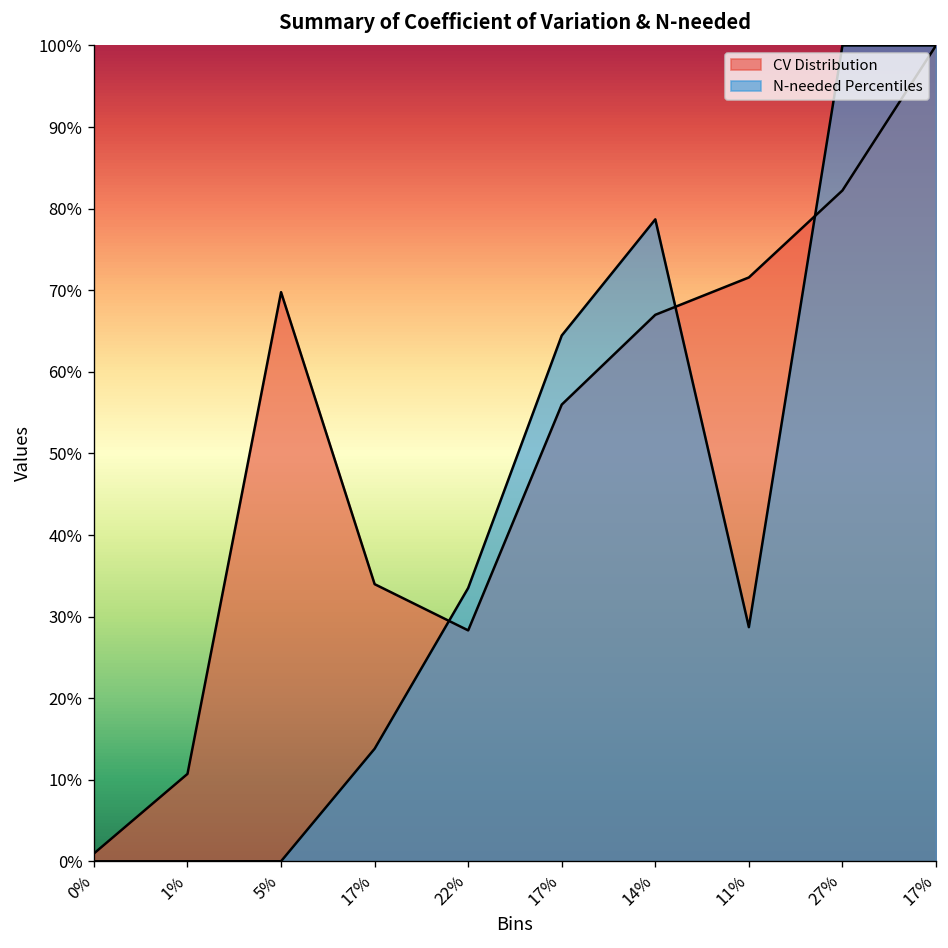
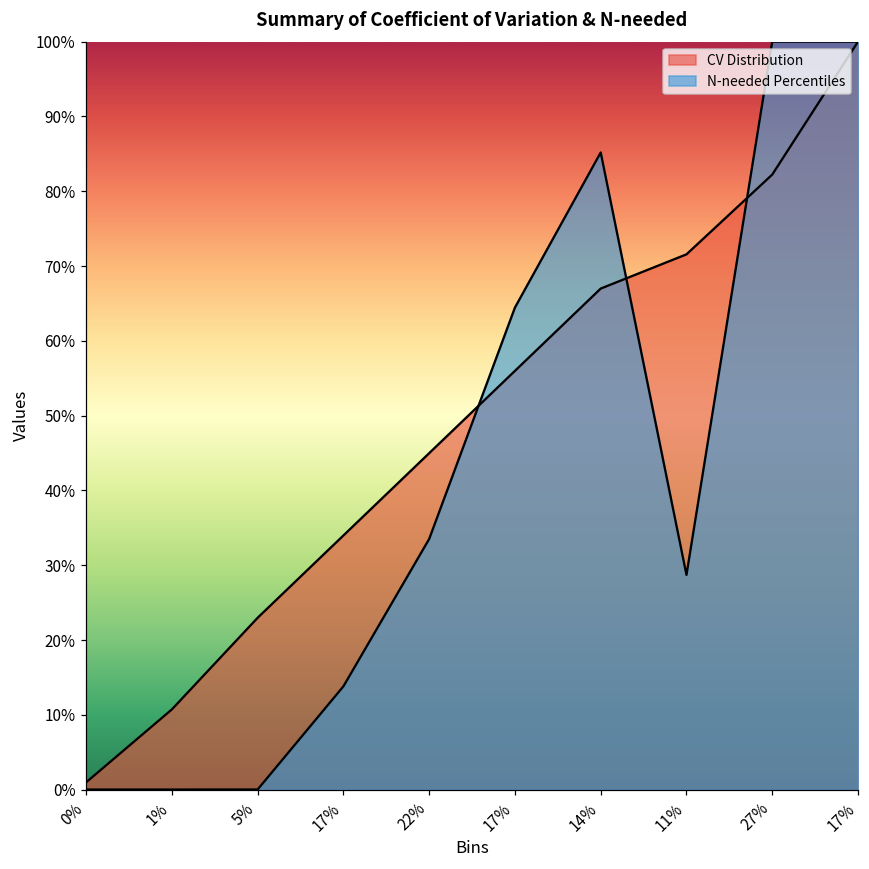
  {
    "CV Distribution": {
      "0%": "1%",
      "1%": "11%",
-     "5%": "70%",
-     "22%": "28%",
+     "5%": "23%",
+     "22%": "45%",
      "14%": "67%",
      "11%": "72%",
      "27%": "82%"
    },
    "N-needed Percentiles": {
      "0%": "0%",
      "1%": "0%",
      "5%": "0%",
      "22%": "34%",
-     "14%": "79%",
+     "14%": "85%",
      "11%": "29%",
      "27%": "100%"
    }
  }
